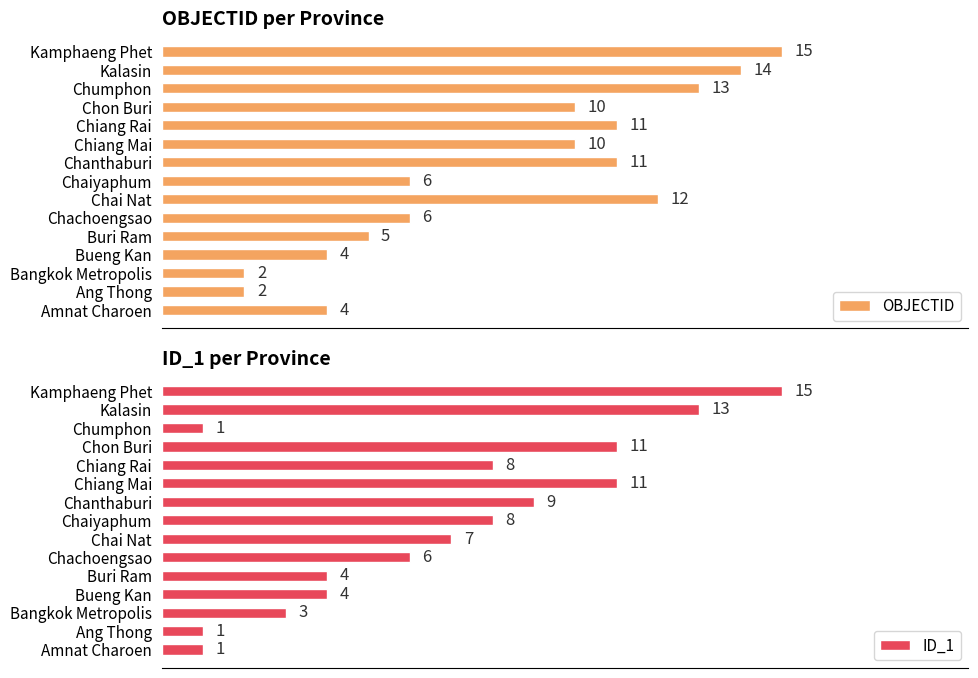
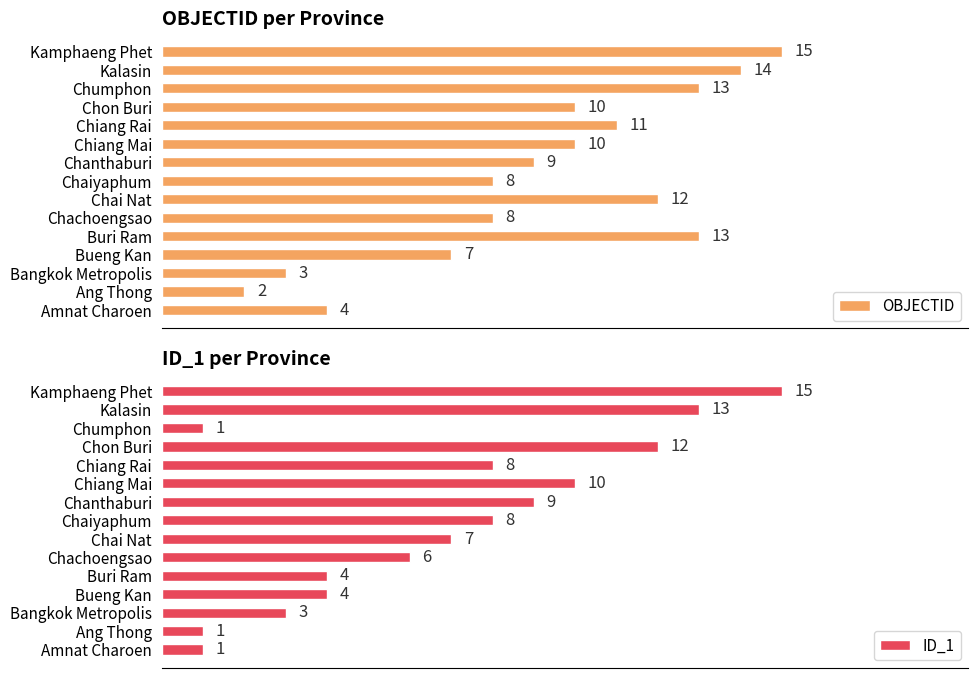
  {
    "OBJECTID per Province": {
      "Kamphaeng Phet": 15,
      "Kalasin": 14,
      "Chumphon": 13,
      "Chon Buri": 10,
      "Chiang Rai": 11,
      "Chiang Mai": 10,
-     "Chanthaburi": 11,
-     "Chaiyaphum": 6,
+     "Chanthaburi": 9,
+     "Chaiyaphum": 8,
      "Chai Nat": 12,
-     "Chachoengsao": 6,
-     "Buri Ram": 5,
-     "Bueng Kan": 4,
-     "Bangkok Metropolis": 2,
+     "Chachoengsao": 8,
+     "Buri Ram": 13,
+     "Bueng Kan": 7,
+     "Bangkok Metropolis": 3,
      "Ang Thong": 2,
      "Amnat Charoen": 4
    },
    "ID_1 per Province": {
      "Kamphaeng Phet": 15,
      "Kalasin": 13,
      "Chumphon": 1,
-     "Chon Buri": 11,
+     "Chon Buri": 12,
      "Chiang Rai": 8,
-     "Chiang Mai": 11,
+     "Chiang Mai": 10,
      "Chanthaburi": 9,
      "Chaiyaphum": 8,
      "Chai Nat": 7,
      "Chachoengsao": 6,
      "Buri Ram": 4,
      "Bueng Kan": 4,
      "Bangkok Metropolis": 3,
      "Ang Thong": 1,
      "Amnat Charoen": 1
    }
  }
